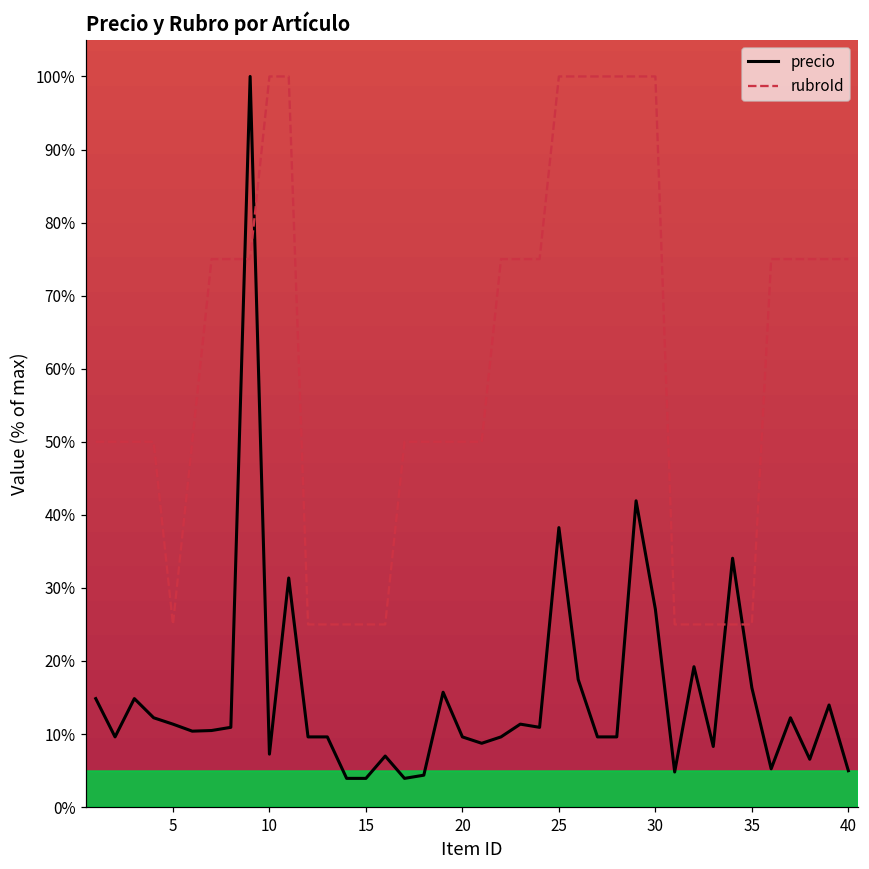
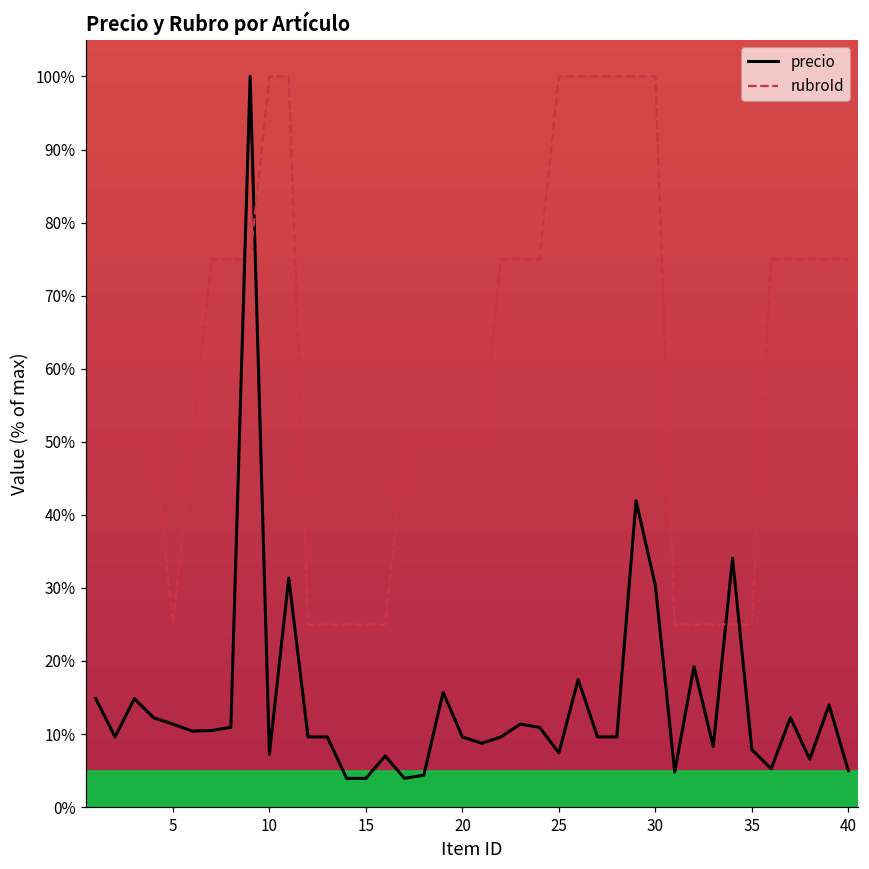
  {
    "precio": {
      "5": "11%",
      "10": "7%",
      "20": "10%",
-     "25": "38%",
-     "30": "27%",
-     "35": "16%"
+     "25": "7%",
+     "30": "30%",
+     "35": "8%"
    },
    "rubroId": {
      "5": "25%",
      "10": "100%",
      "15": "25%",
      "20": "50%",
      "25": "100%",
      "30": "100%",
      "35": "25%",
      "40": "75%"
    }
  }
